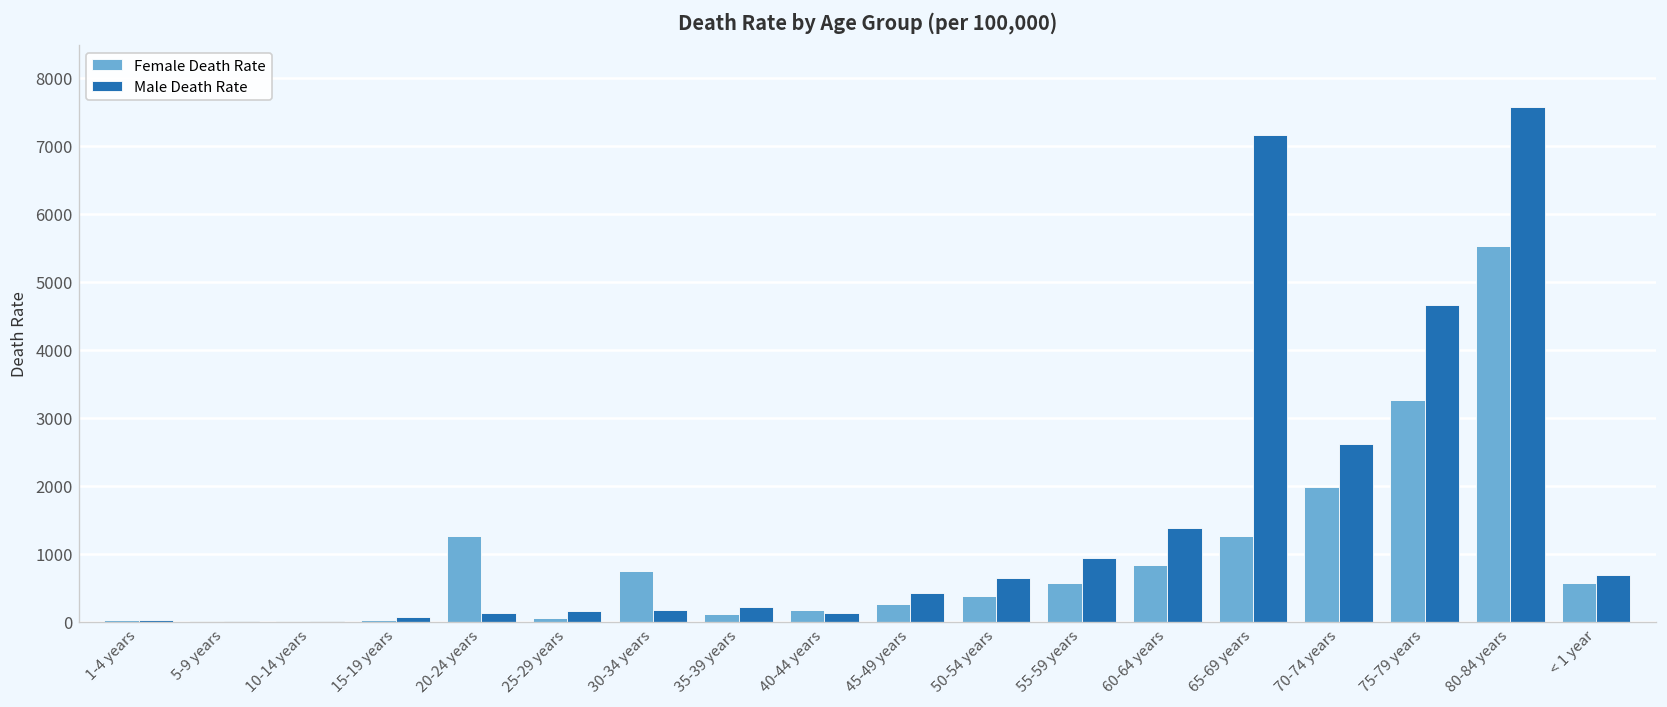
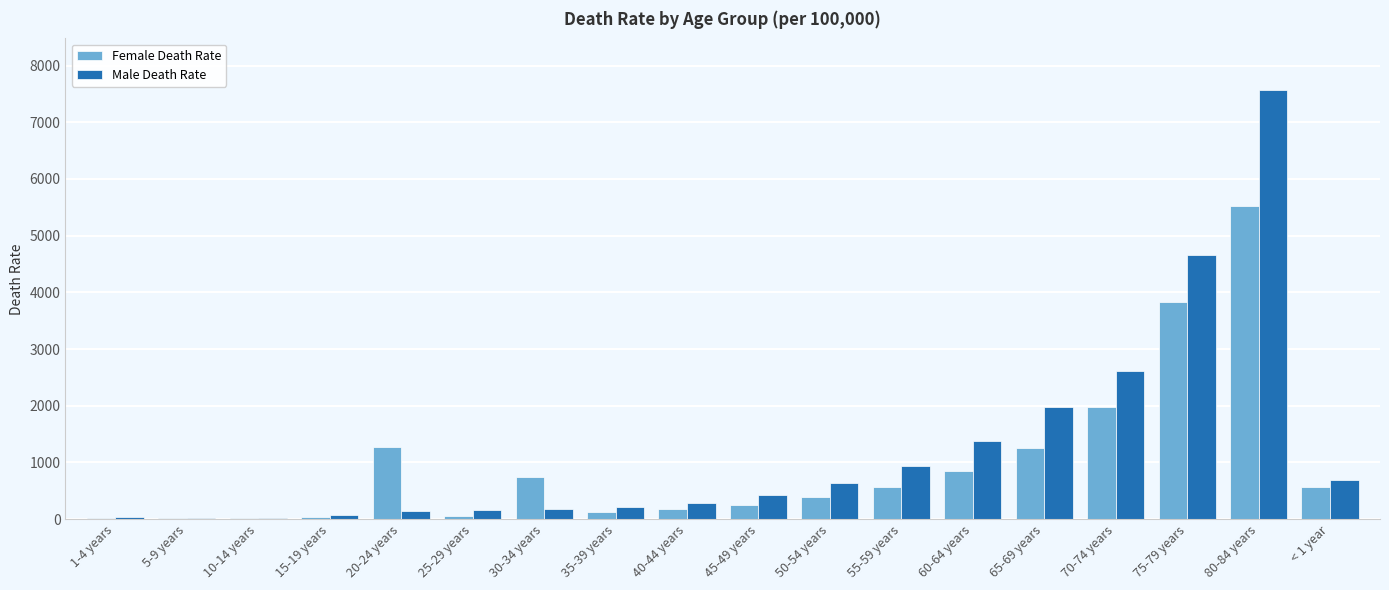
  {
    "Female Death Rate": {
      "20-24 years": 1300,
      "25-29 years": 100,
      "30-34 years": 700,
      "35-39 years": 100,
      "40-44 years": 200,
      "45-49 years": 300,
      "50-54 years": 400,
      "55-59 years": 600,
      "60-64 years": 800,
      "65-69 years": 1300,
      "70-74 years": 2000,
-     "75-79 years": 3300,
+     "75-79 years": 3800,
      "80-84 years": 5500,
      "< 1 year": 600
    },
    "Male Death Rate": {
      "15-19 years": 100,
      "20-24 years": 100,
      "25-29 years": 200,
      "30-34 years": 200,
      "35-39 years": 200,
-     "40-44 years": 100,
+     "40-44 years": 300,
      "45-49 years": 400,
      "50-54 years": 600,
      "55-59 years": 900,
      "60-64 years": 1400,
-     "65-69 years": 7200,
+     "65-69 years": 2000,
      "70-74 years": 2600,
      "75-79 years": 4700,
      "80-84 years": 7600,
      "< 1 year": 700
    }
  }
